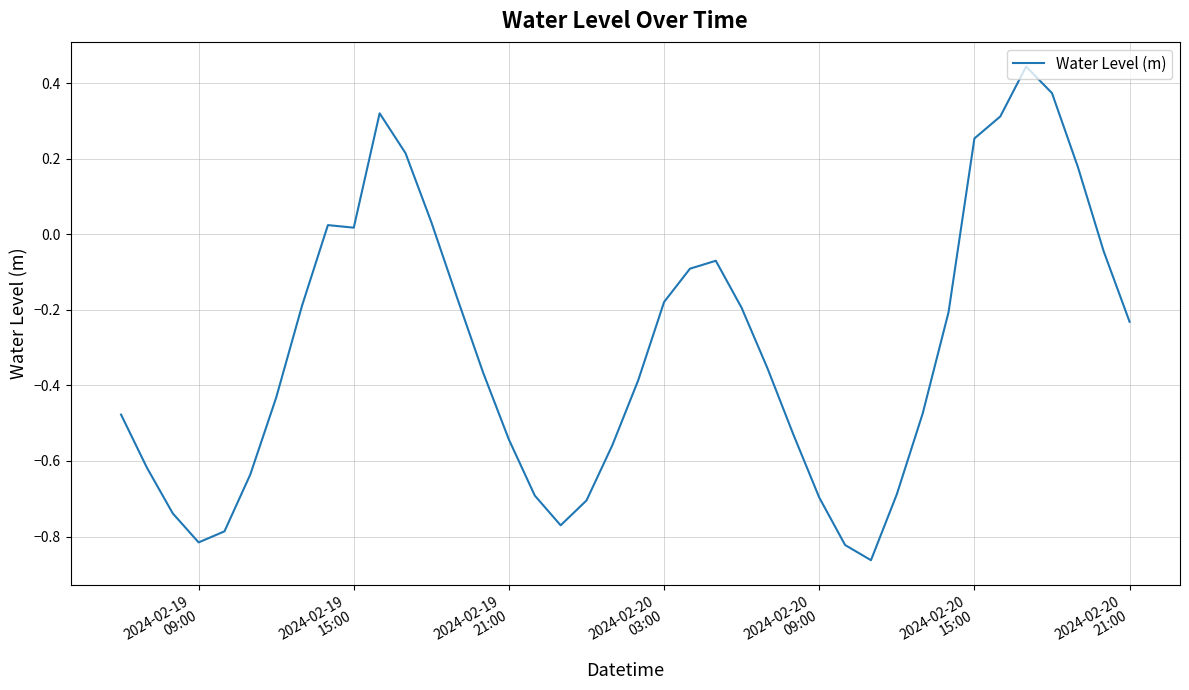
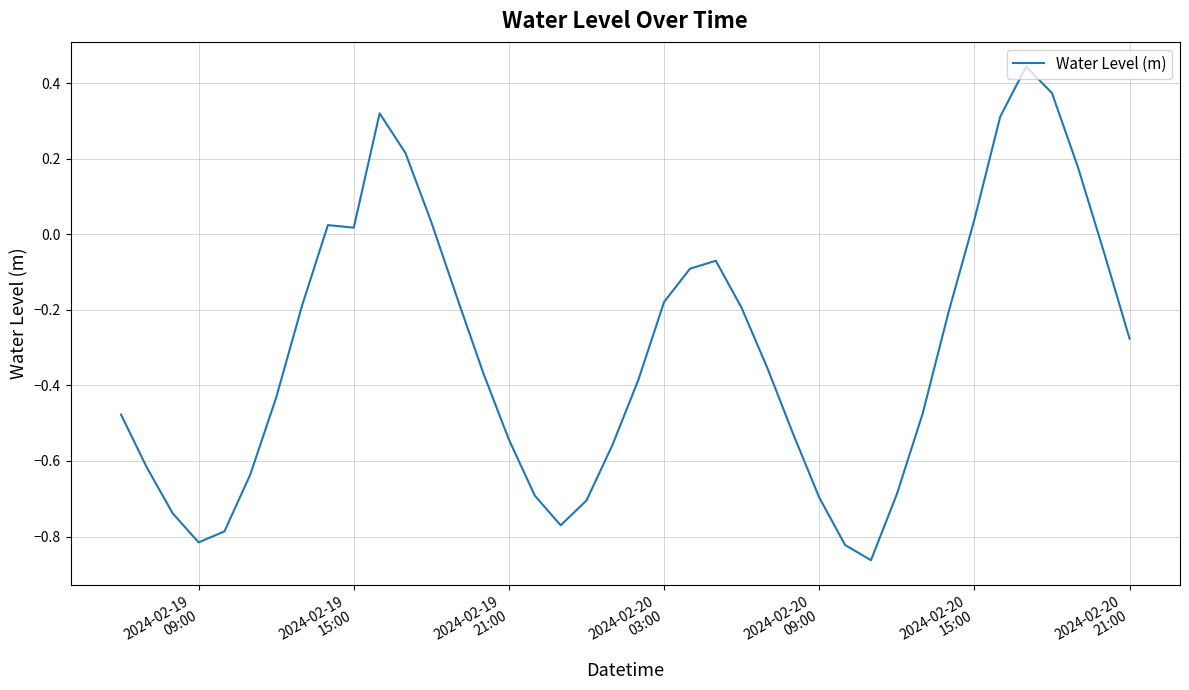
  {
    "2024-02-19 09:00": -0.82,
    "2024-02-19 15:00": 0.02,
    "2024-02-19 21:00": -0.54,
    "2024-02-20 03:00": -0.18,
    "2024-02-20 09:00": -0.70,
-   "2024-02-20 15:00": 0.25,
-   "2024-02-20 21:00": -0.23
+   "2024-02-20 15:00": 0.04,
+   "2024-02-20 21:00": -0.28
  }
